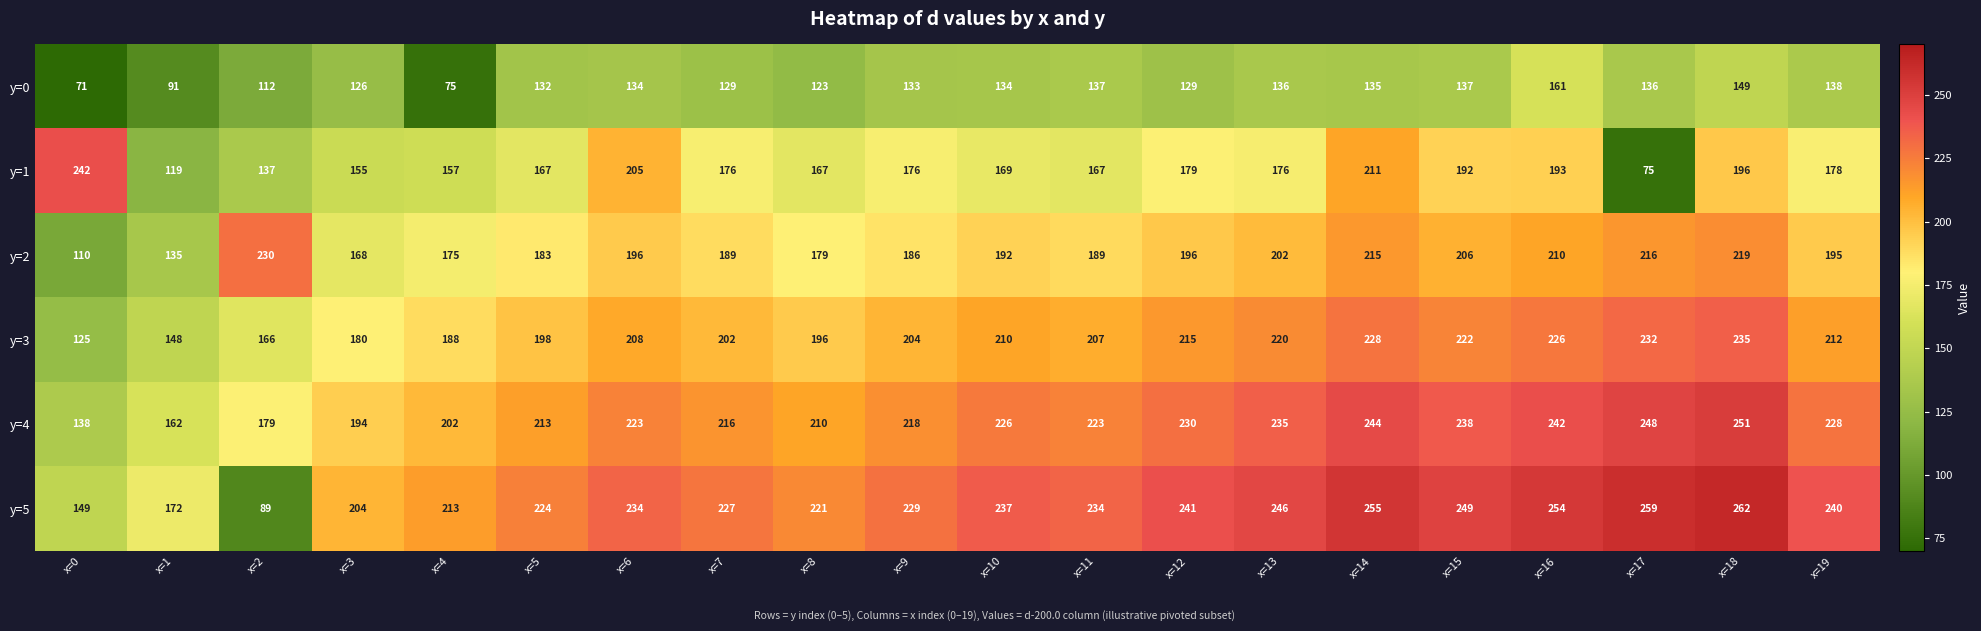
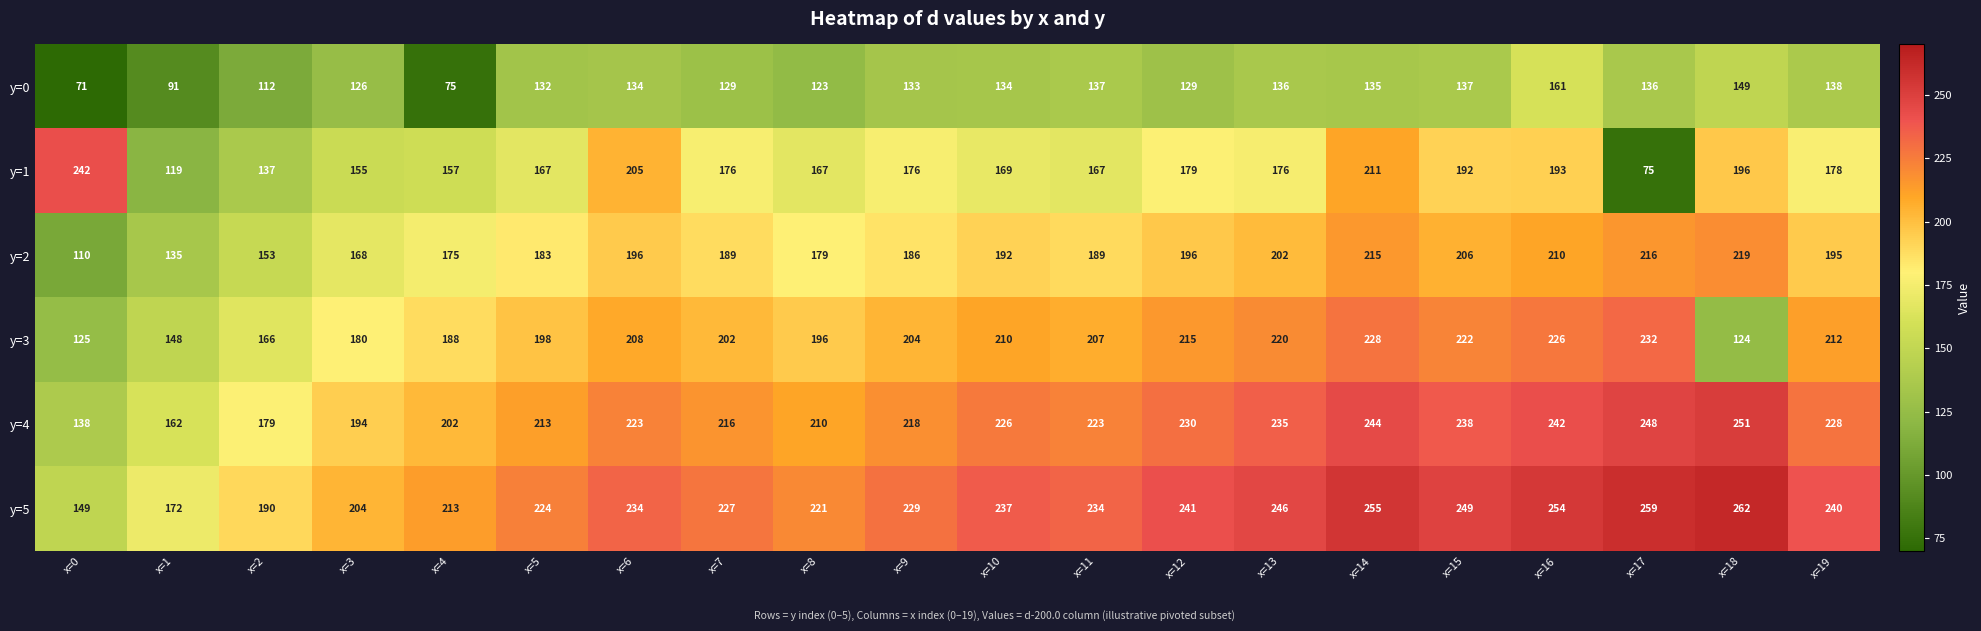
  {
    "y=0": {
      "x=0": 71,
      "x=1": 91,
      "x=2": 112,
      "x=3": 126,
      "x=4": 75,
      "x=5": 132,
      "x=6": 134,
      "x=7": 129,
      "x=8": 123,
      "x=9": 133,
      "x=10": 134,
      "x=11": 137,
      "x=12": 129,
      "x=13": 136,
      "x=14": 135,
      "x=15": 137,
      "x=16": 161,
      "x=17": 136,
      "x=18": 149,
      "x=19": 138
    },
    "y=1": {
      "x=0": 242,
      "x=1": 119,
      "x=2": 137,
      "x=3": 155,
      "x=4": 157,
      "x=5": 167,
      "x=6": 205,
      "x=7": 176,
      "x=8": 167,
      "x=9": 176,
      "x=10": 169,
      "x=11": 167,
      "x=12": 179,
      "x=13": 176,
      "x=14": 211,
      "x=15": 192,
      "x=16": 193,
      "x=17": 75,
      "x=18": 196,
      "x=19": 178
    },
    "y=2": {
      "x=0": 110,
      "x=1": 135,
-     "x=2": 230,
+     "x=2": 153,
      "x=3": 168,
      "x=4": 175,
      "x=5": 183,
      "x=6": 196,
      "x=7": 189,
      "x=8": 179,
      "x=9": 186,
      "x=10": 192,
      "x=11": 189,
      "x=12": 196,
      "x=13": 202,
      "x=14": 215,
      "x=15": 206,
      "x=16": 210,
      "x=17": 216,
      "x=18": 219,
      "x=19": 195
    },
    "y=3": {
      "x=0": 125,
      "x=1": 148,
      "x=2": 166,
      "x=3": 180,
      "x=4": 188,
      "x=5": 198,
      "x=6": 208,
      "x=7": 202,
      "x=8": 196,
      "x=9": 204,
      "x=10": 210,
      "x=11": 207,
      "x=12": 215,
      "x=13": 220,
      "x=14": 228,
      "x=15": 222,
      "x=16": 226,
      "x=17": 232,
-     "x=18": 235,
+     "x=18": 124,
      "x=19": 212
    },
    "y=4": {
      "x=0": 138,
      "x=1": 162,
      "x=2": 179,
      "x=3": 194,
      "x=4": 202,
      "x=5": 213,
      "x=6": 223,
      "x=7": 216,
      "x=8": 210,
      "x=9": 218,
      "x=10": 226,
      "x=11": 223,
      "x=12": 230,
      "x=13": 235,
      "x=14": 244,
      "x=15": 238,
      "x=16": 242,
      "x=17": 248,
      "x=18": 251,
      "x=19": 228
    },
    "y=5": {
      "x=0": 149,
      "x=1": 172,
-     "x=2": 89,
+     "x=2": 190,
      "x=3": 204,
      "x=4": 213,
      "x=5": 224,
      "x=6": 234,
      "x=7": 227,
      "x=8": 221,
      "x=9": 229,
      "x=10": 237,
      "x=11": 234,
      "x=12": 241,
      "x=13": 246,
      "x=14": 255,
      "x=15": 249,
      "x=16": 254,
      "x=17": 259,
      "x=18": 262,
      "x=19": 240
    }
  }
